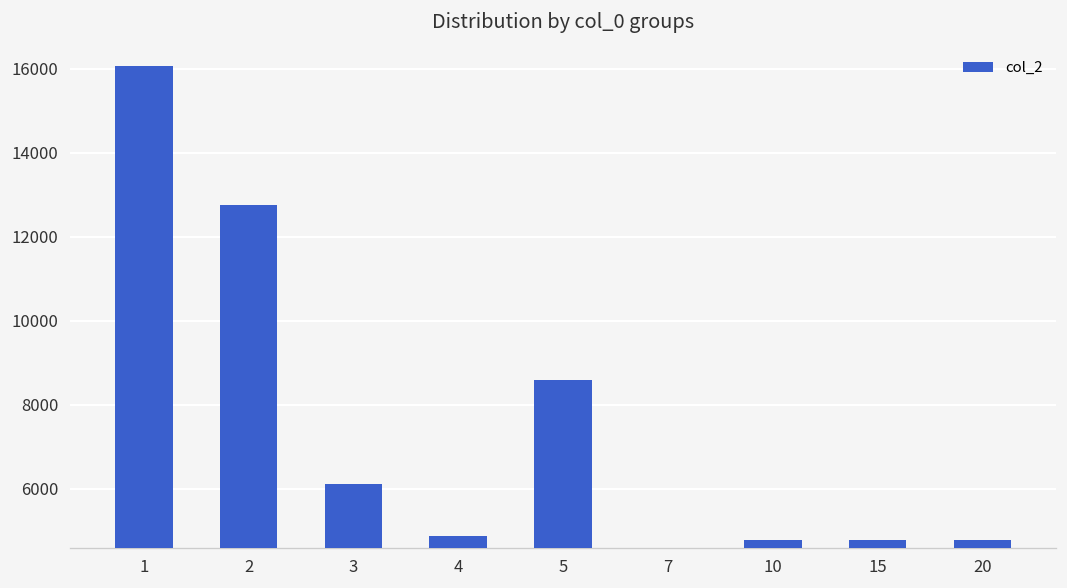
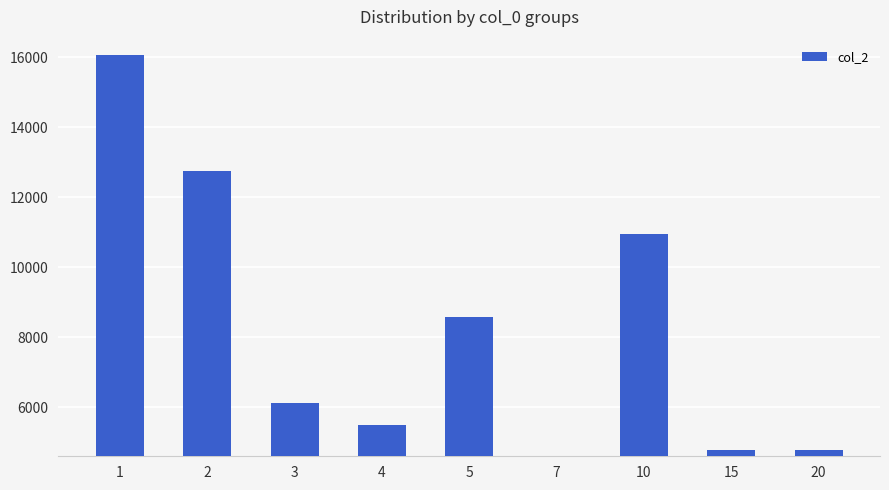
  {
    "1": 16100,
    "2": 12800,
    "3": 6100,
-   "4": 4900,
+   "4": 5500,
    "5": 8600,
-   "10": 4800,
+   "10": 10900,
    "15": 4800,
    "20": 4800
  }
